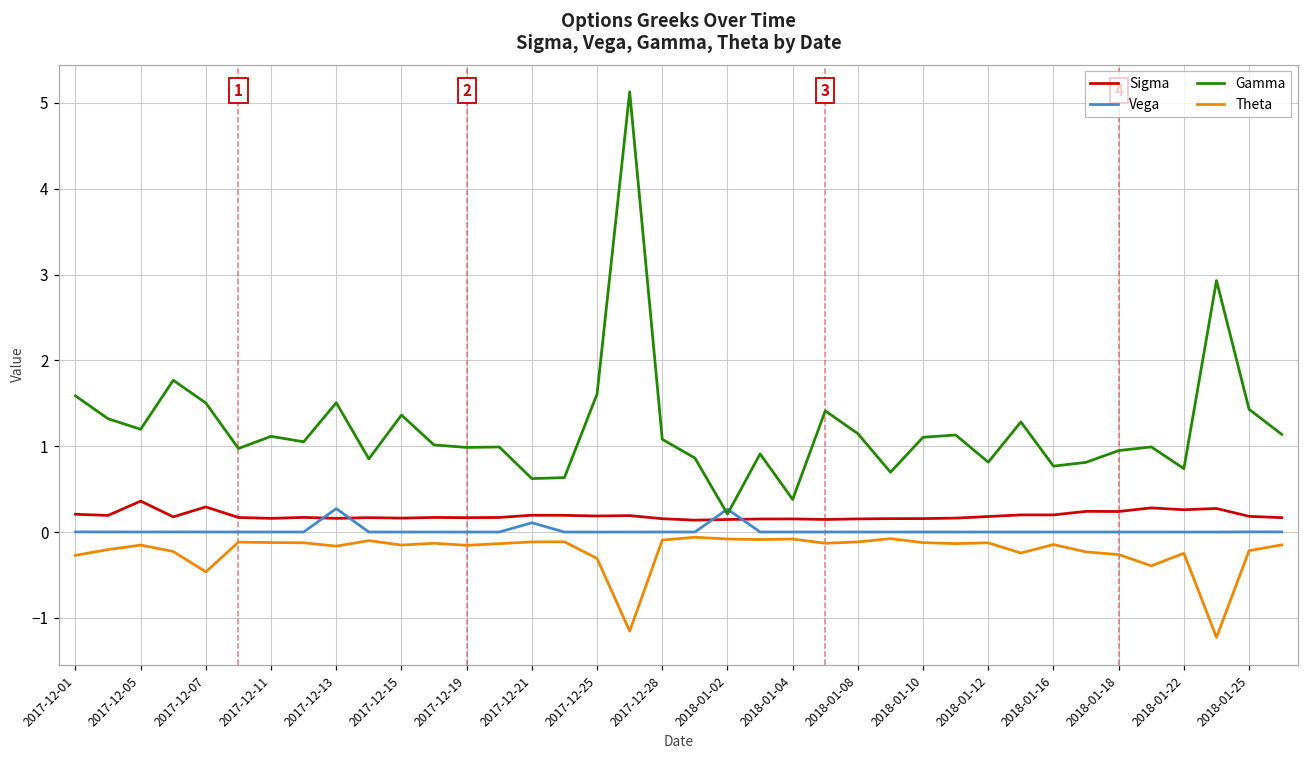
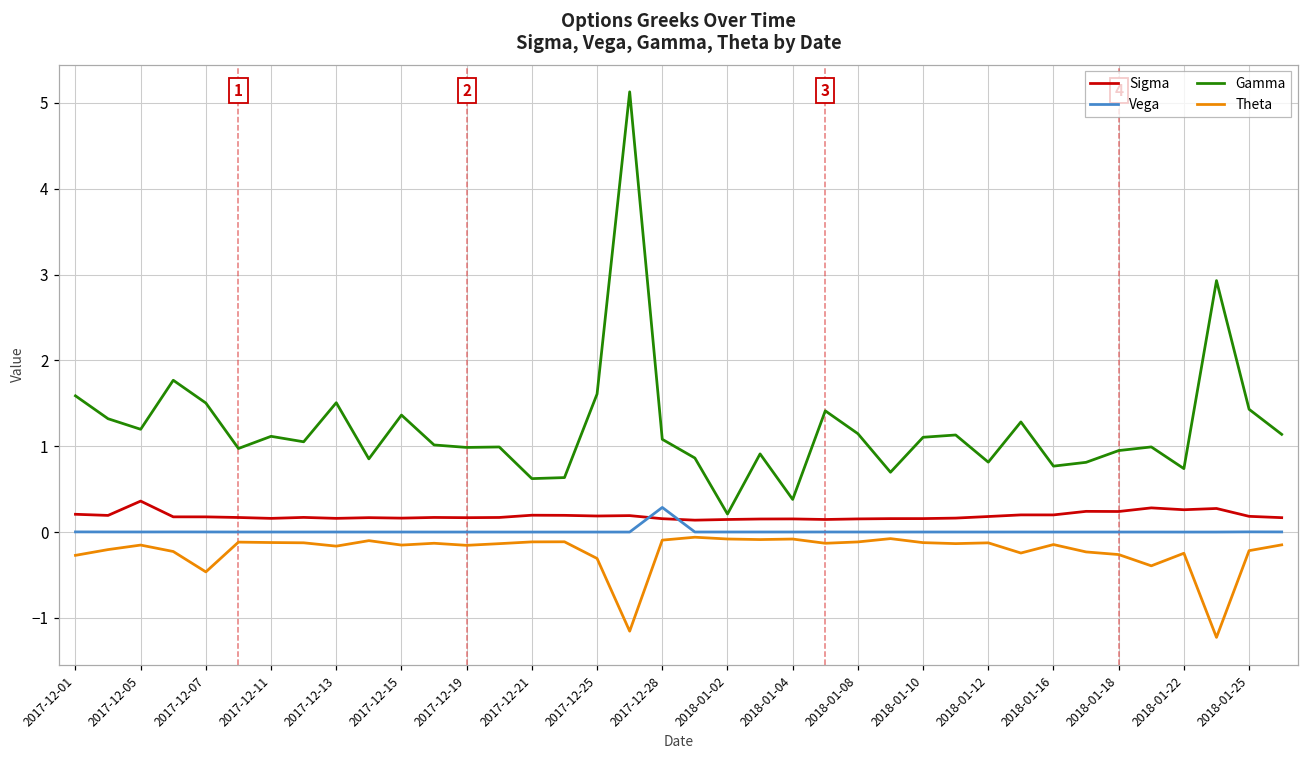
  {
    "Sigma": {
      "2017-12-01": 0.2,
      "2017-12-05": 0.4,
-     "2017-12-07": 0.3,
+     "2017-12-07": 0.2,
      "2017-12-11": 0.2,
      "2017-12-13": 0.2,
      "2017-12-15": 0.2,
      "2017-12-19": 0.2,
      "2017-12-21": 0.2,
      "2017-12-25": 0.2,
      "2017-12-28": 0.2,
      "2018-01-02": 0.1,
      "2018-01-04": 0.2,
      "2018-01-08": 0.2,
      "2018-01-10": 0.2,
      "2018-01-12": 0.2,
      "2018-01-16": 0.2,
      "2018-01-18": 0.2,
      "2018-01-22": 0.3,
      "2018-01-25": 0.2
    },
    "Vega": {
      "2017-12-01": 0.0,
      "2017-12-05": 0.0,
      "2017-12-07": 0.0,
      "2017-12-11": 0.0,
-     "2017-12-13": 0.3,
+     "2017-12-13": 0.0,
      "2017-12-15": 0.0,
      "2017-12-19": 0.0,
-     "2017-12-21": 0.1,
+     "2017-12-21": 0.0,
      "2017-12-25": 0.0,
-     "2017-12-28": 0.0,
-     "2018-01-02": 0.3,
+     "2017-12-28": 0.3,
+     "2018-01-02": 0.0,
      "2018-01-04": 0.0,
      "2018-01-08": 0.0,
      "2018-01-10": 0.0,
      "2018-01-12": 0.0,
      "2018-01-16": 0.0,
      "2018-01-18": 0.0,
      "2018-01-22": 0.0,
      "2018-01-25": 0.0
    },
    "Gamma": {
      "2017-12-01": 1.6,
      "2017-12-05": 1.2,
      "2017-12-07": 1.5,
      "2017-12-11": 1.1,
      "2017-12-13": 1.5,
      "2017-12-15": 1.4,
      "2017-12-19": 1.0,
      "2017-12-21": 0.6,
      "2017-12-25": 1.6,
      "2017-12-28": 1.1,
      "2018-01-02": 0.2,
      "2018-01-04": 0.4,
      "2018-01-08": 1.1,
      "2018-01-10": 1.1,
      "2018-01-12": 0.8,
      "2018-01-16": 0.8,
      "2018-01-18": 0.9,
      "2018-01-22": 0.7,
      "2018-01-25": 1.4
    },
    "Theta": {
      "2017-12-01": -0.3,
      "2017-12-05": -0.2,
      "2017-12-07": -0.5,
      "2017-12-11": -0.1,
      "2017-12-13": -0.2,
      "2017-12-15": -0.2,
      "2017-12-19": -0.2,
      "2017-12-21": -0.1,
      "2017-12-25": -0.3,
      "2017-12-28": -0.1,
      "2018-01-02": -0.1,
      "2018-01-04": -0.1,
      "2018-01-08": -0.1,
      "2018-01-10": -0.1,
      "2018-01-12": -0.1,
      "2018-01-16": -0.1,
      "2018-01-18": -0.3,
      "2018-01-22": -0.2,
      "2018-01-25": -0.2
    }
  }
